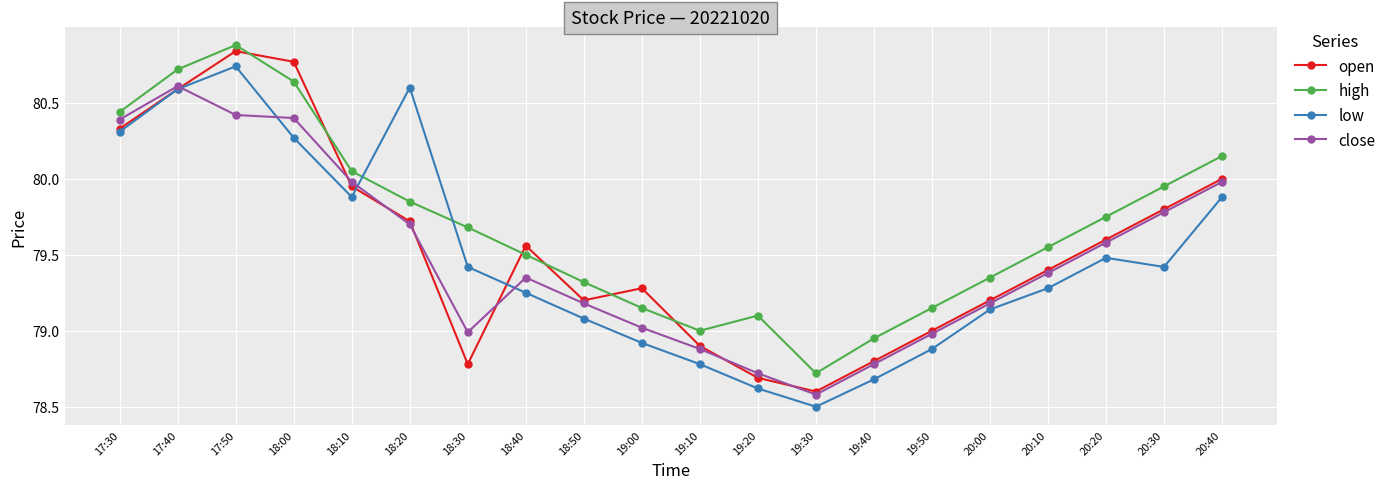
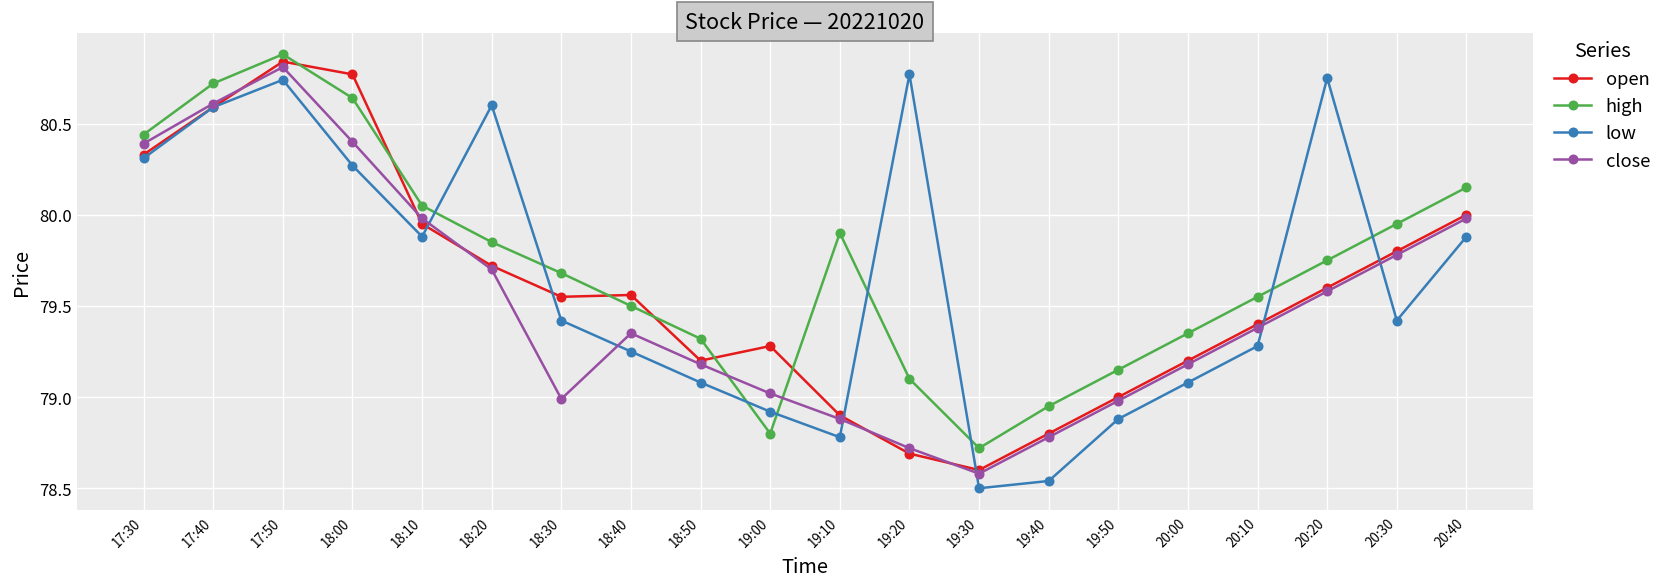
  {
    "open": {
      "17:30": 80.33,
      "17:50": 80.84,
      "18:00": 80.77,
      "18:10": 79.95,
      "18:20": 79.72,
-     "18:30": 78.78,
+     "18:30": 79.55,
      "18:40": 79.56,
      "18:50": 79.20,
      "19:00": 79.28,
      "19:10": 78.90,
      "19:20": 78.69,
      "19:30": 78.60,
      "19:40": 78.80,
      "19:50": 79.00,
      "20:00": 79.20,
      "20:10": 79.40,
      "20:20": 79.60,
      "20:30": 79.80,
      "20:40": 80.00
    },
    "high": {
      "17:30": 80.44,
      "17:40": 80.72,
      "17:50": 80.88,
      "18:00": 80.64,
      "18:10": 80.05,
      "18:20": 79.85,
      "18:30": 79.68,
      "18:40": 79.50,
      "18:50": 79.32,
-     "19:00": 79.15,
-     "19:10": 79.0,
+     "19:00": 78.80,
+     "19:10": 79.9,
      "19:20": 79.10,
      "19:30": 78.72,
      "19:40": 78.95,
      "19:50": 79.15,
      "20:00": 79.35,
      "20:10": 79.55,
      "20:20": 79.75,
      "20:30": 79.95,
      "20:40": 80.15
    },
    "low": {
      "17:30": 80.31,
      "17:50": 80.74,
      "18:00": 80.27,
      "18:10": 79.88,
      "18:20": 80.60,
      "18:30": 79.42,
      "18:40": 79.25,
      "18:50": 79.08,
      "19:00": 78.92,
      "19:10": 78.78,
-     "19:20": 78.62,
+     "19:20": 80.77,
      "19:30": 78.50,
-     "19:40": 78.68,
+     "19:40": 78.54,
      "19:50": 78.88,
-     "20:00": 79.14,
+     "20:00": 79.08,
      "20:10": 79.28,
-     "20:20": 79.48,
+     "20:20": 80.75,
      "20:30": 79.42,
      "20:40": 79.88
    },
    "close": {
      "17:30": 80.39,
      "17:40": 80.61,
-     "17:50": 80.42,
+     "17:50": 80.81,
      "18:00": 80.40,
      "18:10": 79.98,
      "18:20": 79.70,
      "18:30": 78.99,
      "18:40": 79.35,
      "18:50": 79.18,
      "19:00": 79.02,
      "19:10": 78.88,
      "19:20": 78.72,
      "19:30": 78.58,
      "19:40": 78.78,
      "19:50": 78.98,
      "20:00": 79.18,
      "20:10": 79.38,
      "20:20": 79.58,
      "20:30": 79.78,
      "20:40": 79.98
    }
  }
